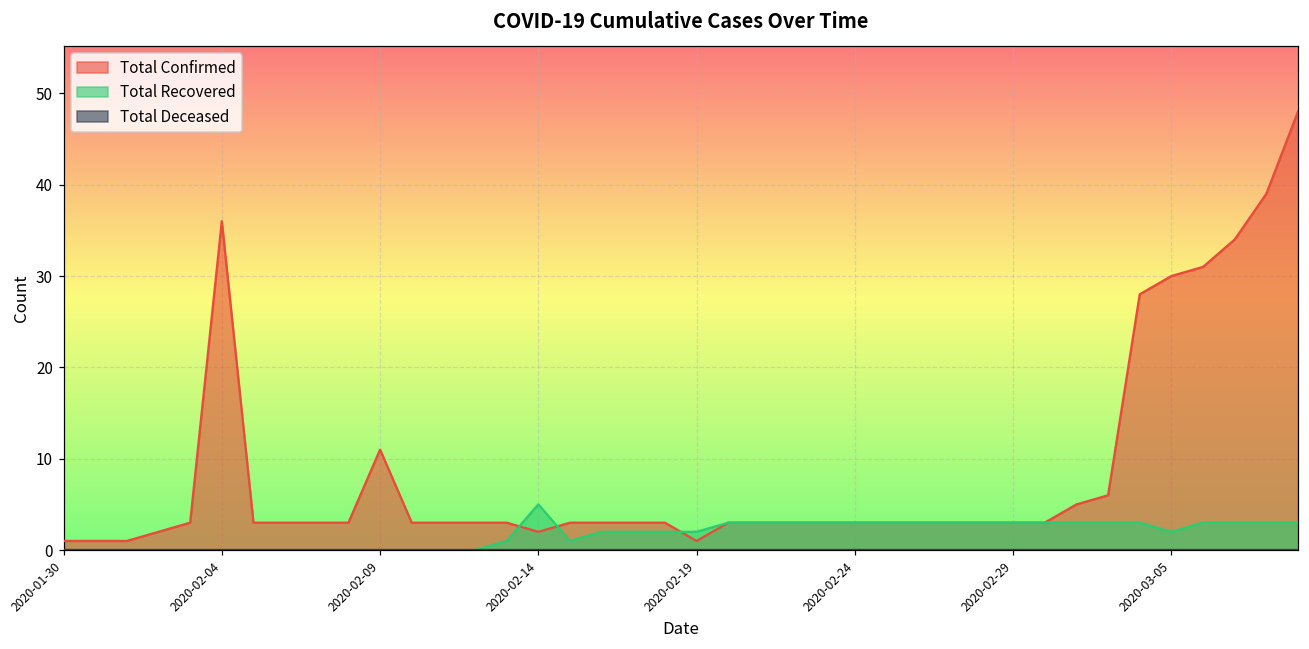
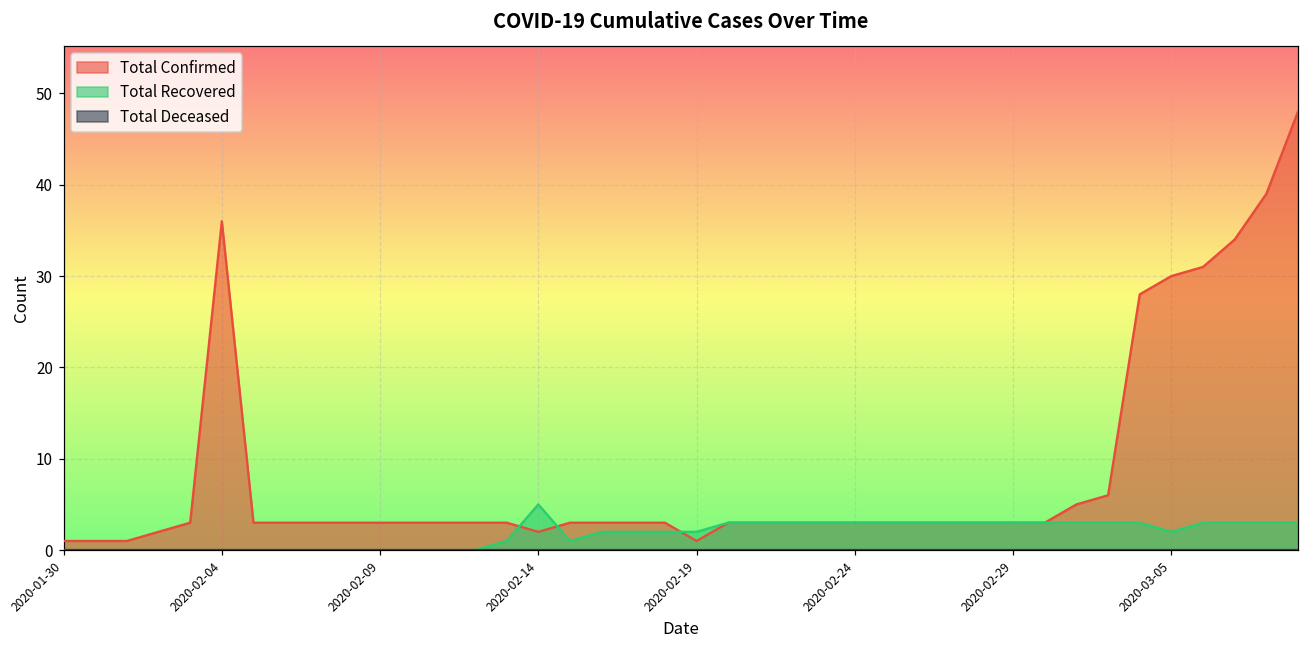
  {
    "Total Confirmed": {
      "2020-01-30": 1,
      "2020-02-04": 36,
-     "2020-02-09": 11,
+     "2020-02-09": 3,
      "2020-02-14": 2,
      "2020-02-19": 1,
      "2020-03-05": 30
    },
    "Total Recovered": {
      "2020-02-14": 5,
      "2020-02-19": 2,
      "2020-03-05": 2
    },
    "Total Deceased": {
      "2020-02-14": 0,
      "2020-02-19": 0,
      "2020-02-24": 0,
      "2020-02-29": 0,
      "2020-03-05": 0
    }
  }
